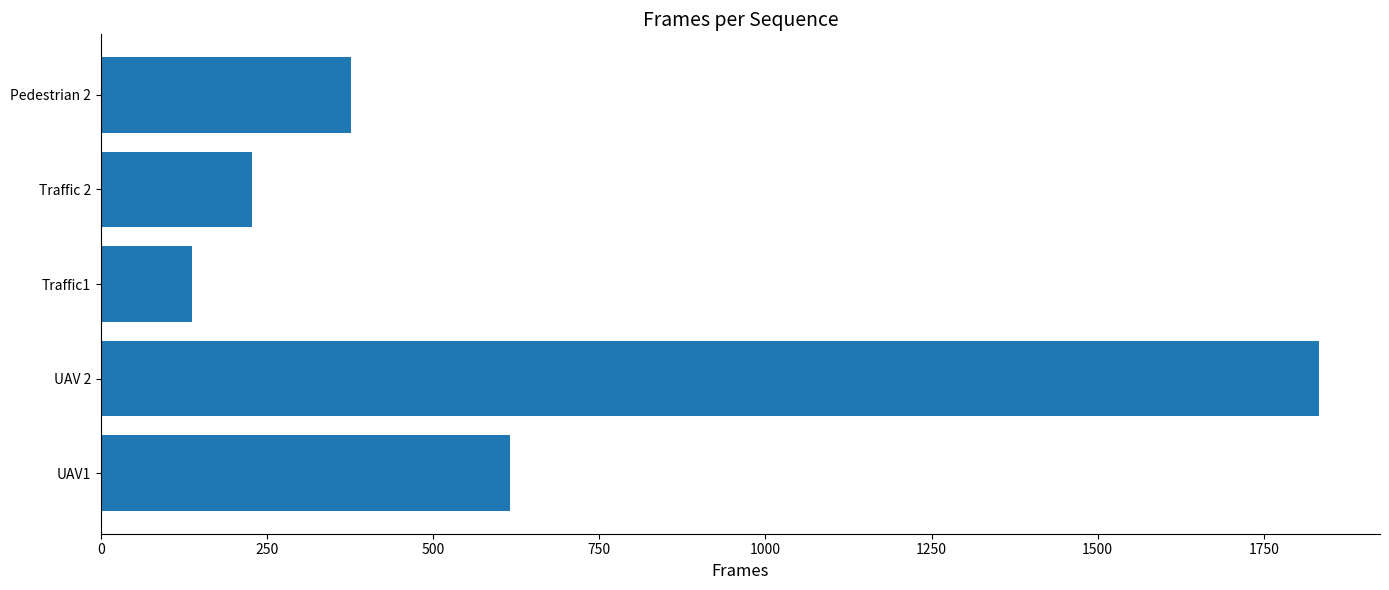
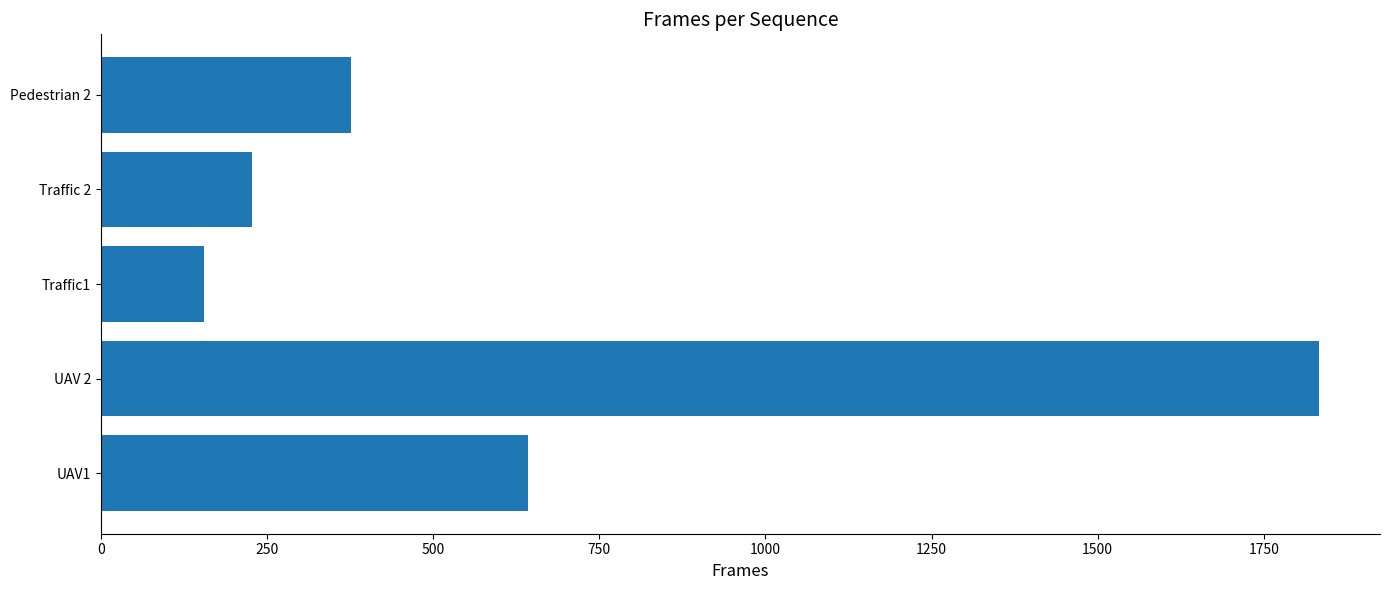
  {
    "Pedestrian 2": 380,
    "Traffic 2": 230,
-   "Traffic1": 140,
+   "Traffic1": 160,
    "UAV 2": 1830,
-   "UAV1": 620
+   "UAV1": 640
  }
